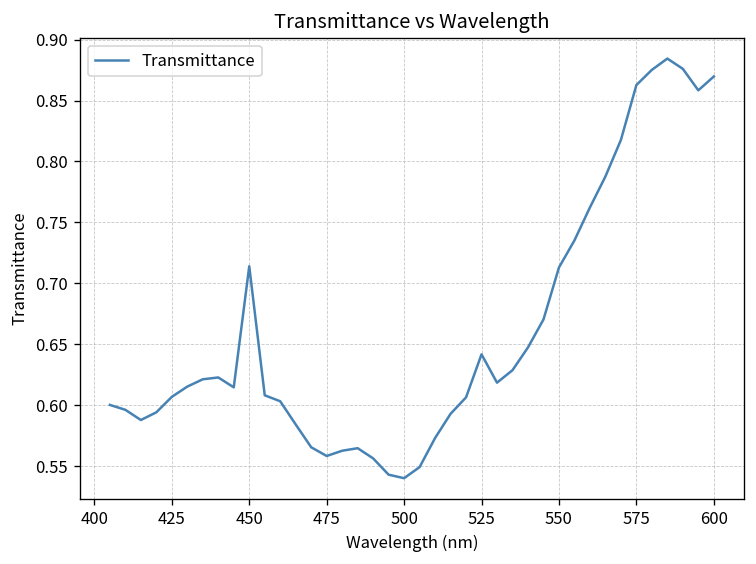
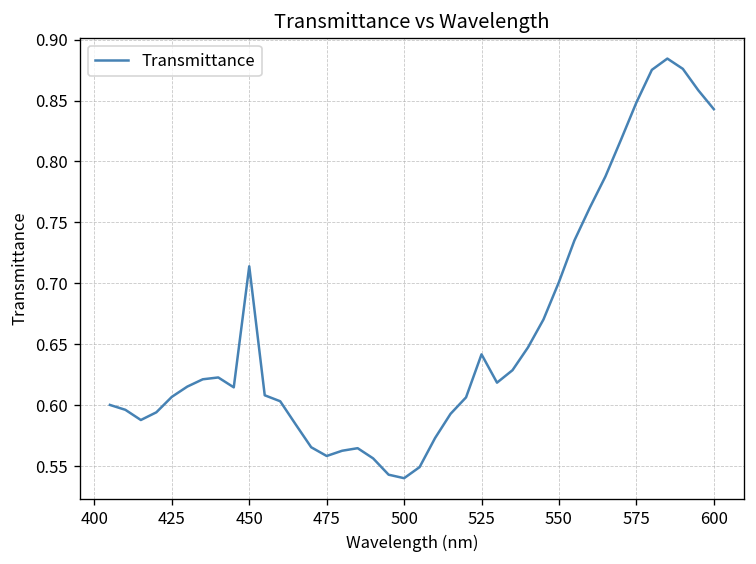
  {
    "425": 0.607,
    "450": 0.714,
    "475": 0.558,
    "500": 0.540,
    "525": 0.642,
-   "550": 0.713,
-   "575": 0.863,
-   "600": 0.870
+   "550": 0.701,
+   "575": 0.848,
+   "600": 0.843
  }
